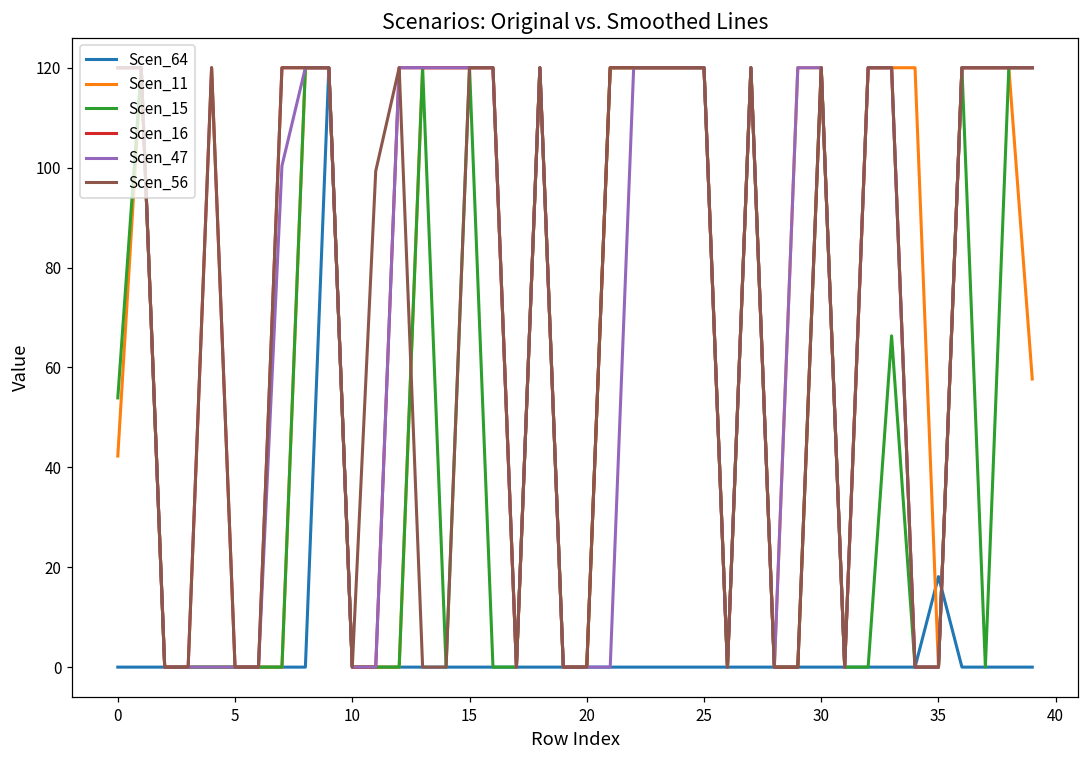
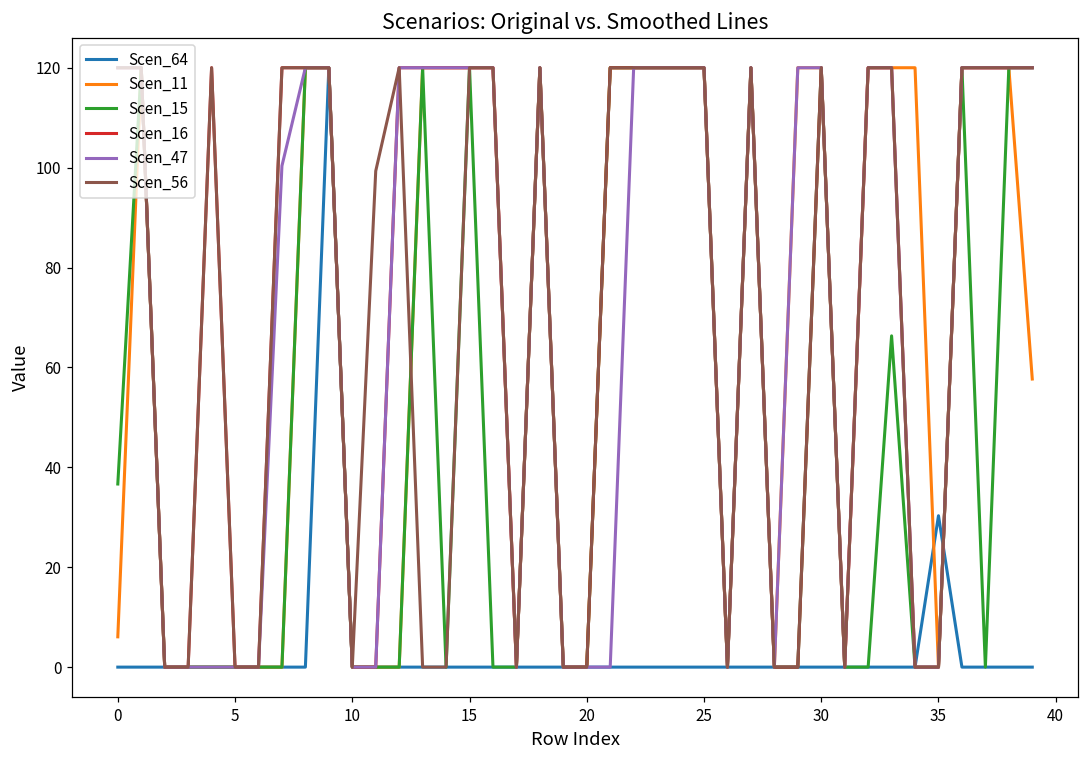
  {
    "Scen_64": {
      "0": 0,
      "15": 0,
      "25": 0,
      "30": 0,
-     "35": 18
+     "35": 30
    },
    "Scen_11": {
-     "0": 42
+     "0": 6
    },
    "Scen_15": {
-     "0": 54
+     "0": 37
    }
  }
